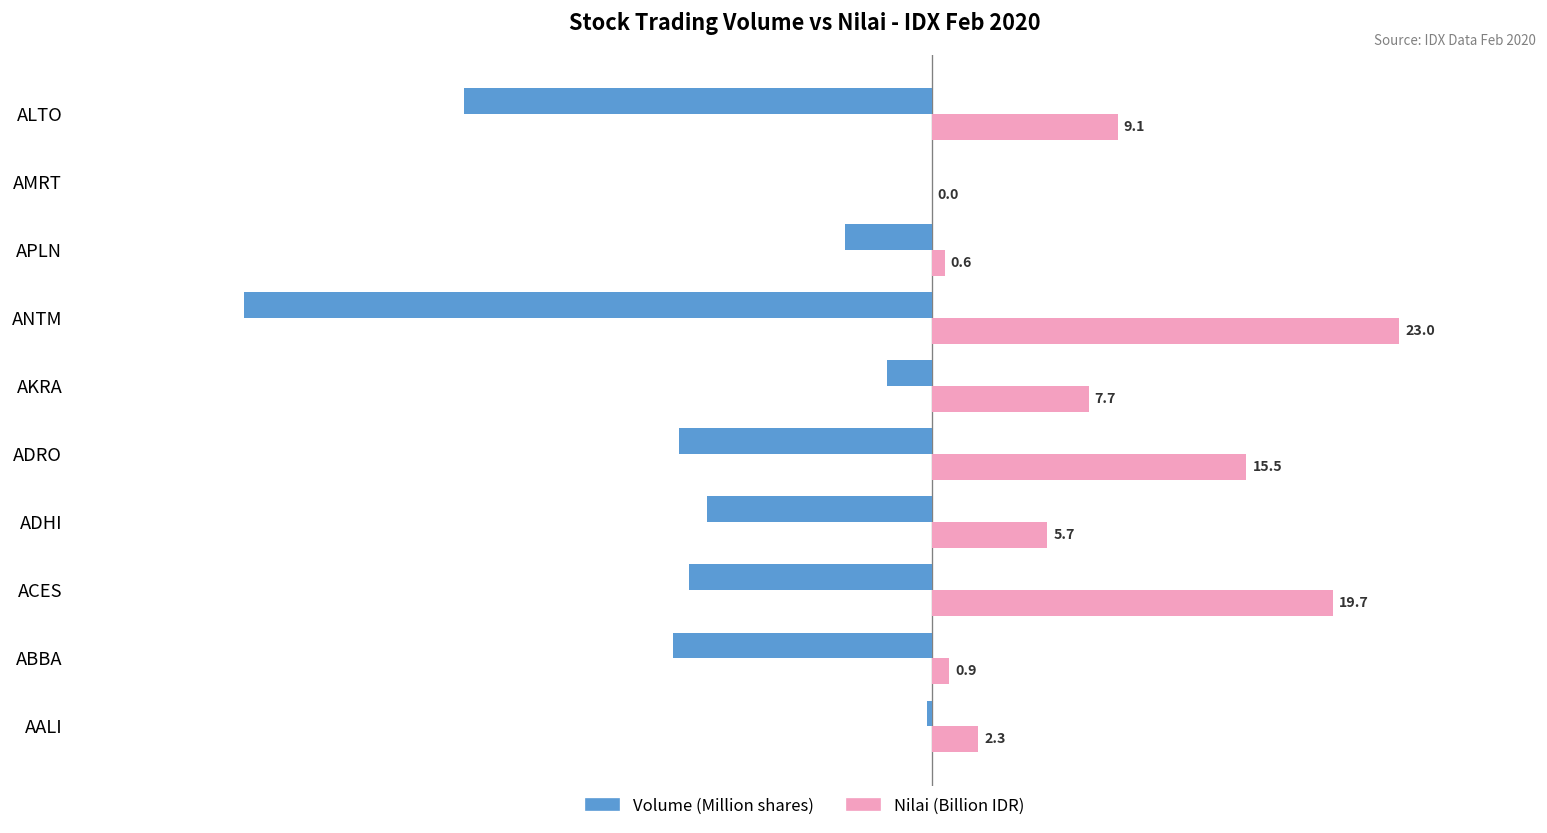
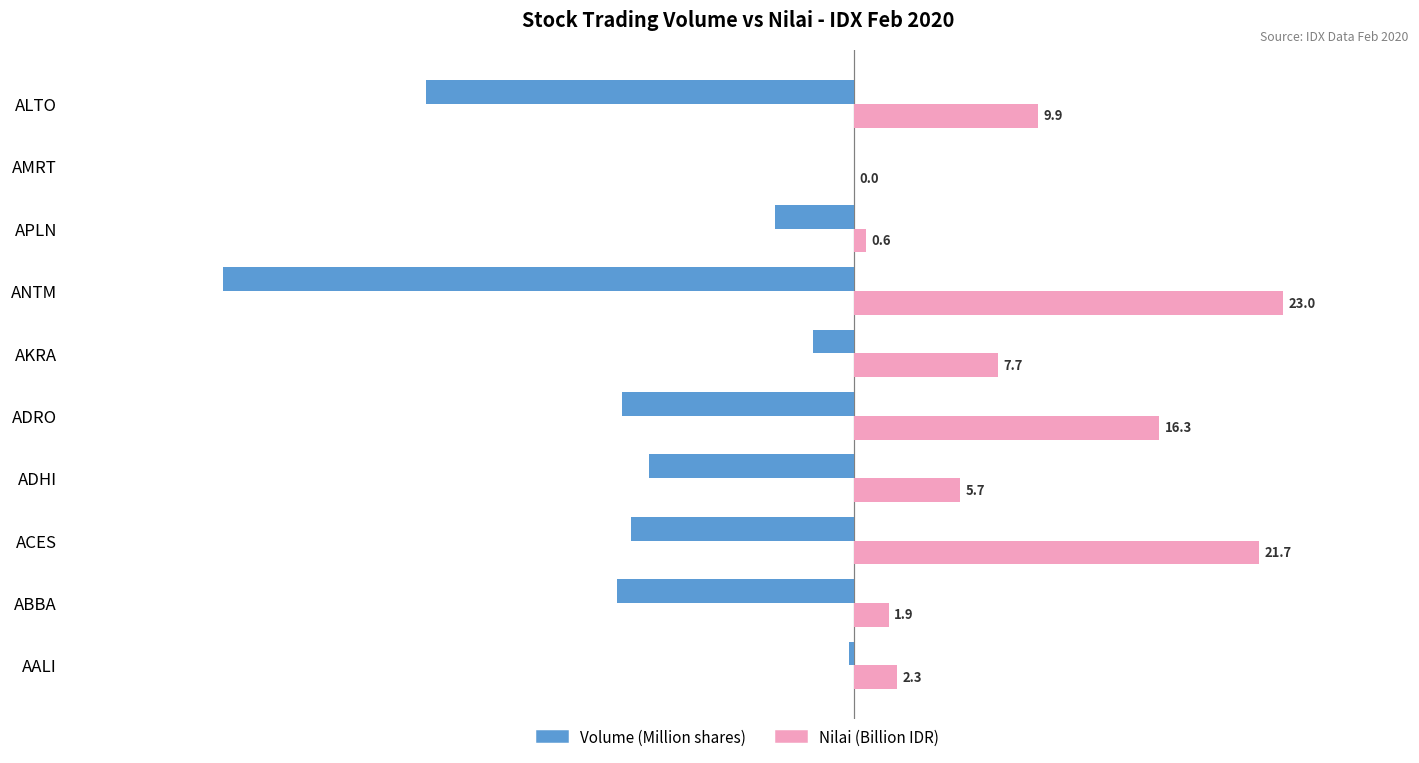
  {
    "Nilai (Billion IDR)": {
-     "ALTO": 9.1,
+     "ALTO": 9.9,
      "AMRT": 0.0,
      "APLN": 0.6,
      "ANTM": 23.0,
      "AKRA": 7.7,
-     "ADRO": 15.5,
+     "ADRO": 16.3,
      "ADHI": 5.7,
-     "ACES": 19.7,
-     "ABBA": 0.9,
+     "ACES": 21.7,
+     "ABBA": 1.9,
      "AALI": 2.3
    }
  }
